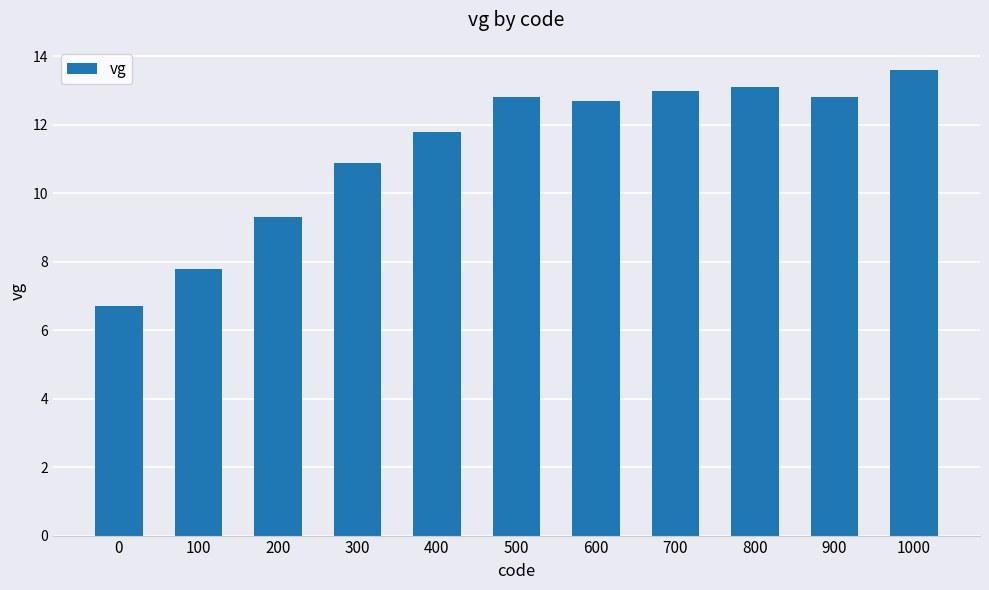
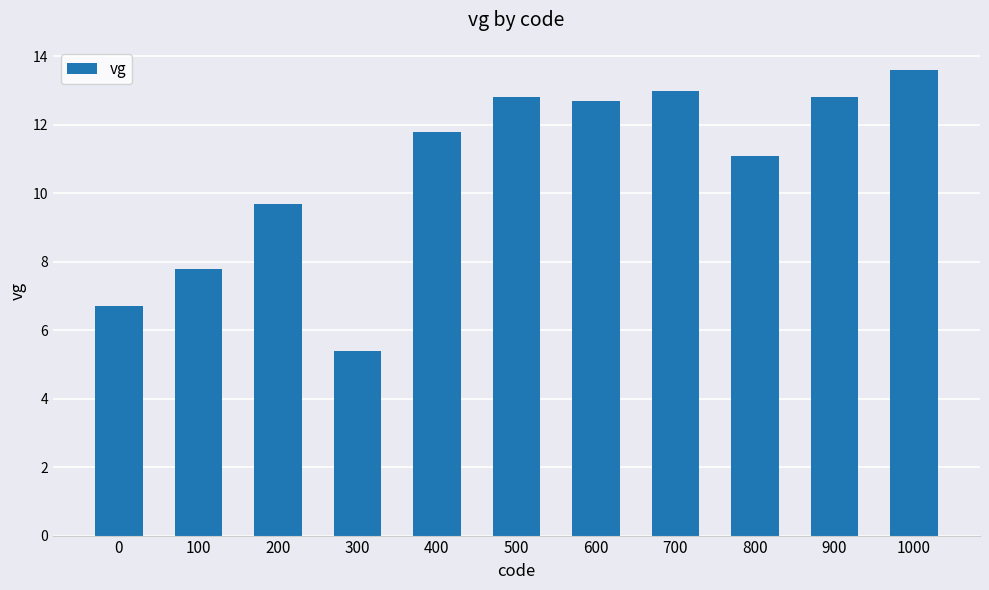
  {
    "0": 6.7,
    "100": 7.8,
-   "200": 9.3,
-   "300": 10.9,
+   "200": 9.7,
+   "300": 5.4,
    "400": 11.8,
    "500": 12.8,
    "600": 12.7,
    "700": 13.0,
-   "800": 13.1,
+   "800": 11.1,
    "900": 12.8,
    "1000": 13.6
  }
